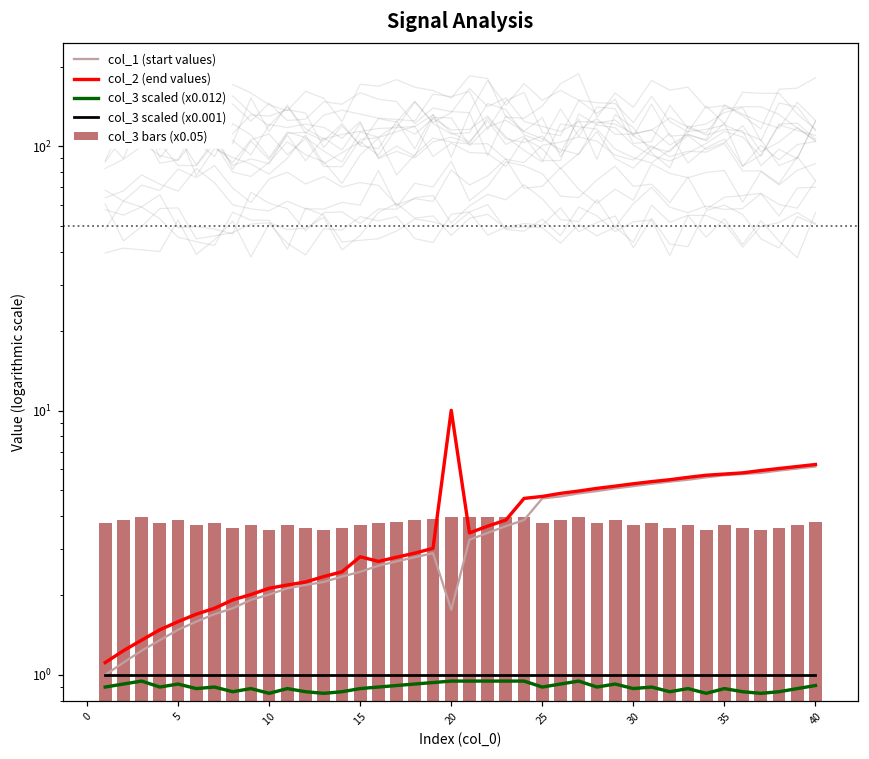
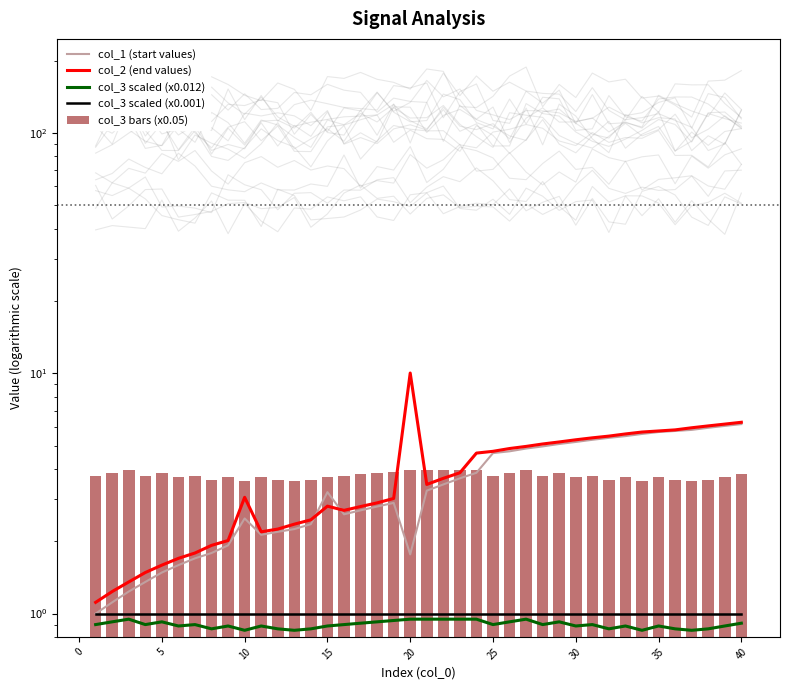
  {
    "col_3 bars (x0.05)": {
      "5": 3.9,
      "10": 3.6,
      "15": 3.7,
      "20": 4.0,
      "25": 3.8,
      "30": 3.7,
      "35": 3.7,
      "40": 3.8
    },
    "col_1 (start values)": {
      "5": 1.5,
-     "10": 2.0,
-     "15": 2.5,
+     "10": 2.5,
+     "15": 3.2,
      "20": 1.8
    },
    "col_2 (end values)": {
      "5": 1.6,
-     "10": 2.1,
+     "10": 3.0,
      "15": 2.8,
      "20": 10.0
    },
    "col_3 scaled (x0.012)": {
      "5": 0.92,
      "10": 0.85,
      "15": 0.9,
      "20": 0.95,
      "25": 0.9,
      "30": 0.9,
      "35": 0.9,
      "40": 0.9
    },
    "col_3 scaled (x0.001)": {
      "5": 1.0,
      "10": 1.0,
      "15": 1.0,
      "20": 1.0,
      "25": 1.0,
      "30": 1.0,
      "35": 1.0,
      "40": 1.0
    }
  }
